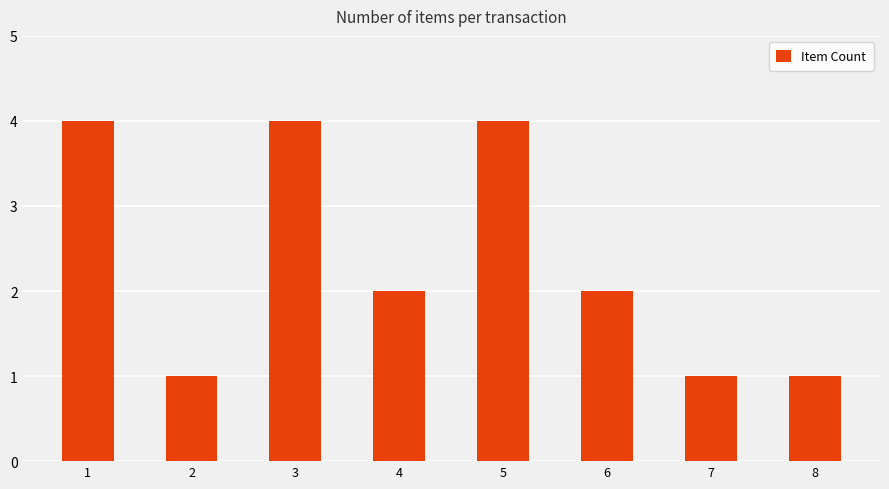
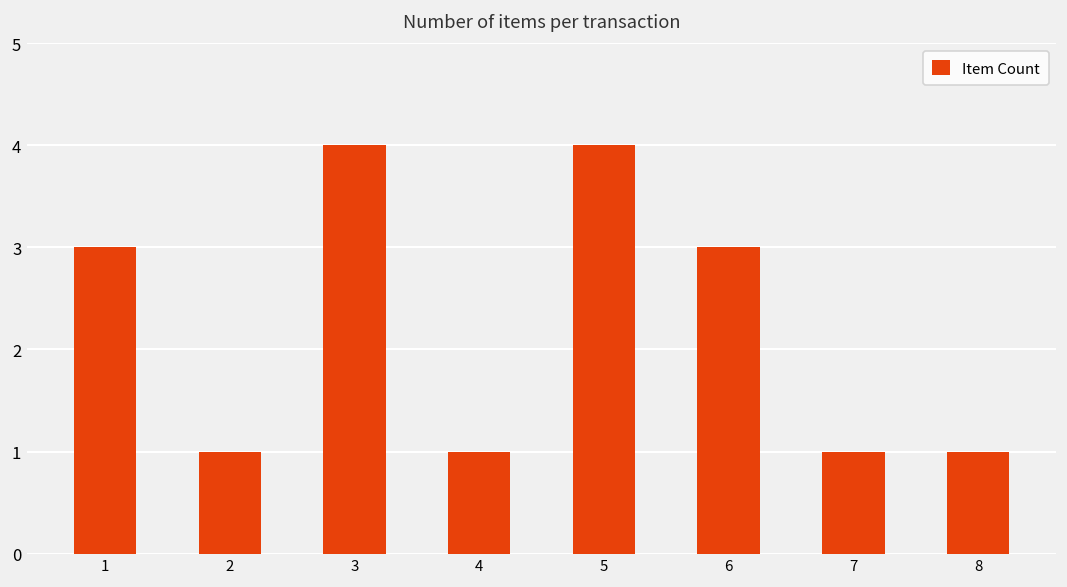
  {
-   "1": 4,
+   "1": 3,
    "2": 1,
    "3": 4,
-   "4": 2,
+   "4": 1,
    "5": 4,
-   "6": 2,
+   "6": 3,
    "7": 1,
    "8": 1
  }
